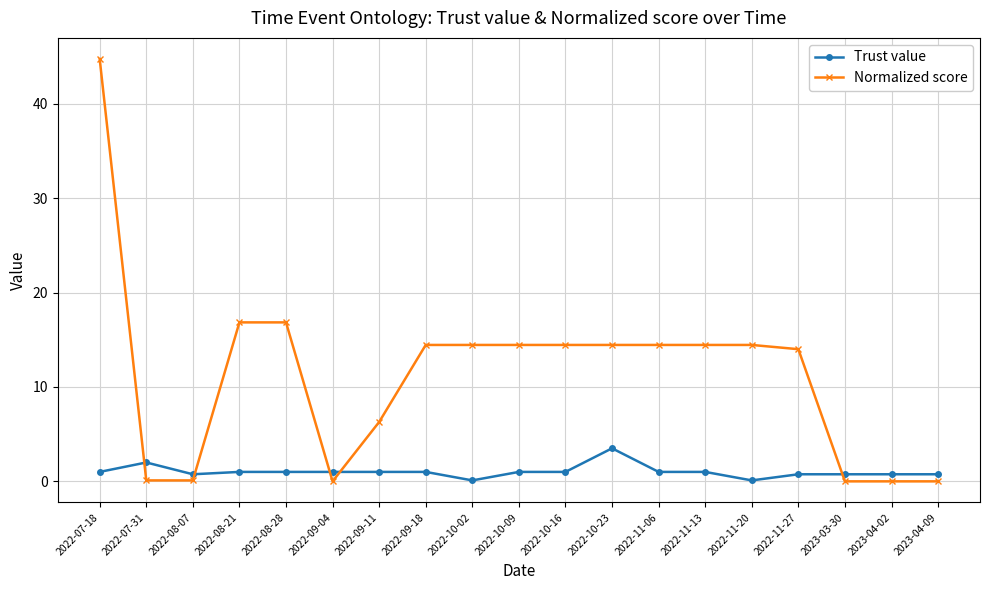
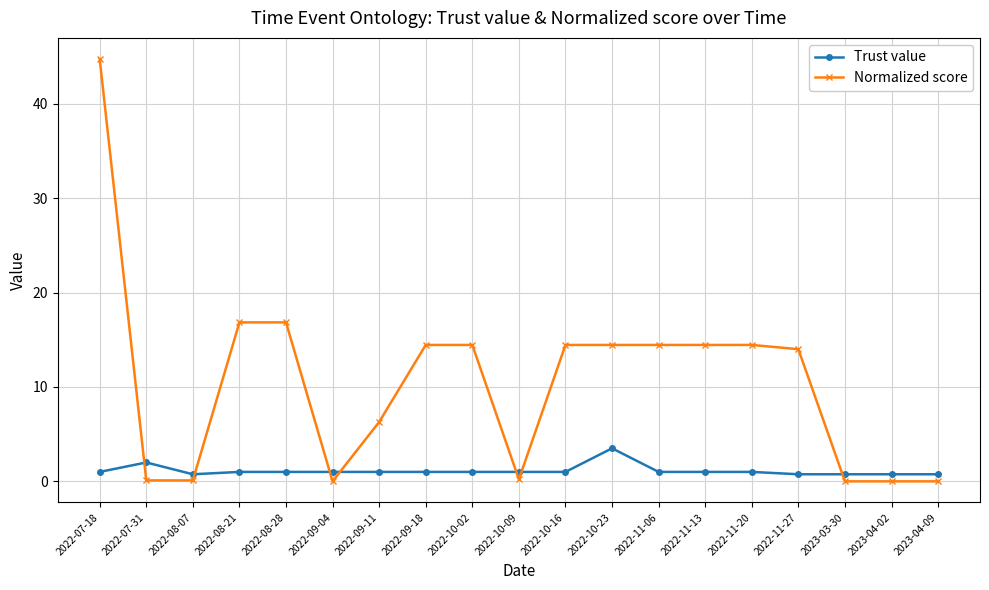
  {
    "Trust value": {
      "2022-07-18": 1,
      "2022-07-31": 2,
      "2022-08-07": 1,
      "2022-08-21": 1,
      "2022-08-28": 1,
      "2022-09-04": 1,
      "2022-09-11": 1,
      "2022-09-18": 1,
-     "2022-10-02": 0,
+     "2022-10-02": 1,
      "2022-10-09": 1,
      "2022-10-16": 1,
      "2022-10-23": 4,
      "2022-11-06": 1,
      "2022-11-13": 1,
-     "2022-11-20": 0,
+     "2022-11-20": 1,
      "2022-11-27": 1,
      "2023-03-30": 1,
      "2023-04-02": 1,
      "2023-04-09": 1
    },
    "Normalized score": {
      "2022-07-18": 45,
      "2022-07-31": 0,
      "2022-08-07": 0,
      "2022-08-21": 17,
      "2022-08-28": 17,
      "2022-09-04": 0,
      "2022-09-11": 6,
      "2022-09-18": 14,
      "2022-10-02": 14,
-     "2022-10-09": 14,
+     "2022-10-09": 0,
      "2022-10-16": 14,
      "2022-10-23": 14,
      "2022-11-06": 14,
      "2022-11-13": 14,
      "2022-11-20": 14,
      "2022-11-27": 14,
      "2023-03-30": 0,
      "2023-04-02": 0,
      "2023-04-09": 0
    }
  }
